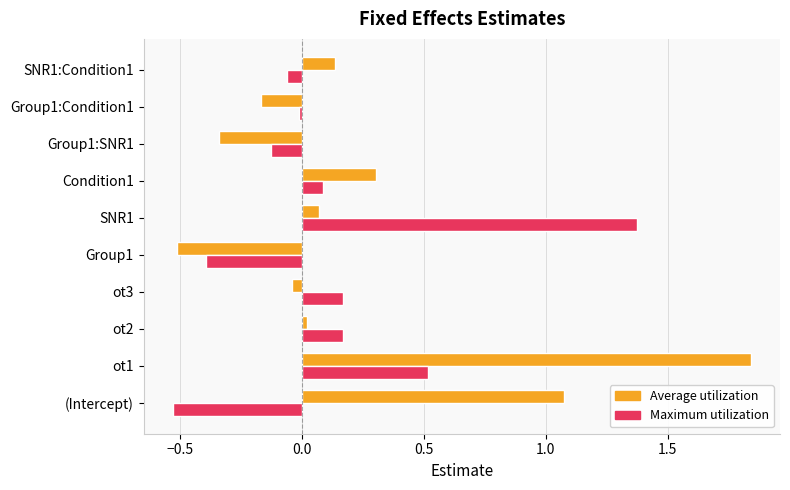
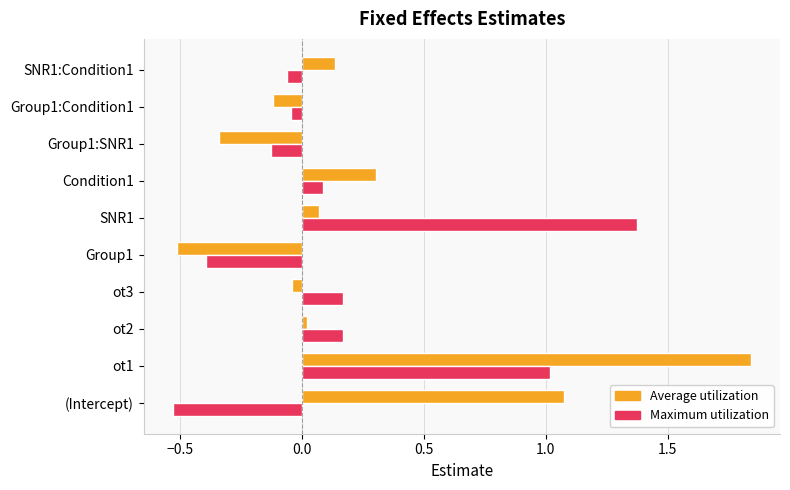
  {
    "Average utilization": {
      "SNR1:Condition1": 0.14,
-     "Group1:Condition1": -0.17,
+     "Group1:Condition1": -0.12,
      "Group1:SNR1": -0.34,
      "Condition1": 0.30,
      "SNR1": 0.07,
      "Group1": -0.51,
      "ot3": -0.04,
      "ot2": 0.02,
      "ot1": 1.84,
      "(Intercept)": 1.07
    },
    "Maximum utilization": {
      "SNR1:Condition1": -0.06,
-     "Group1:Condition1": -0.01,
+     "Group1:Condition1": -0.05,
      "Group1:SNR1": -0.13,
      "Condition1": 0.09,
      "SNR1": 1.38,
      "Group1": -0.39,
      "ot3": 0.17,
      "ot2": 0.17,
-     "ot1": 0.52,
+     "ot1": 1.02,
      "(Intercept)": -0.53
    }
  }
